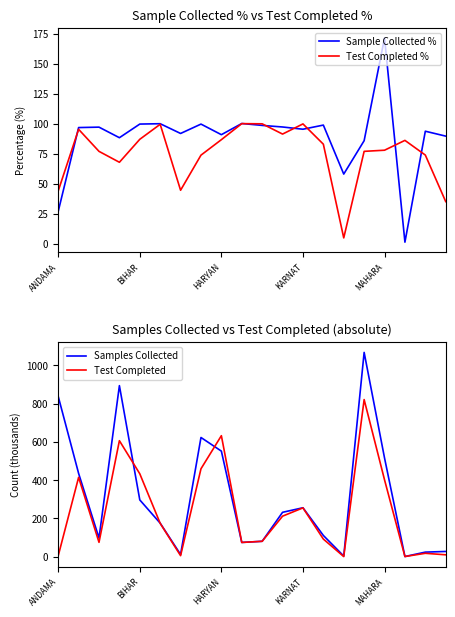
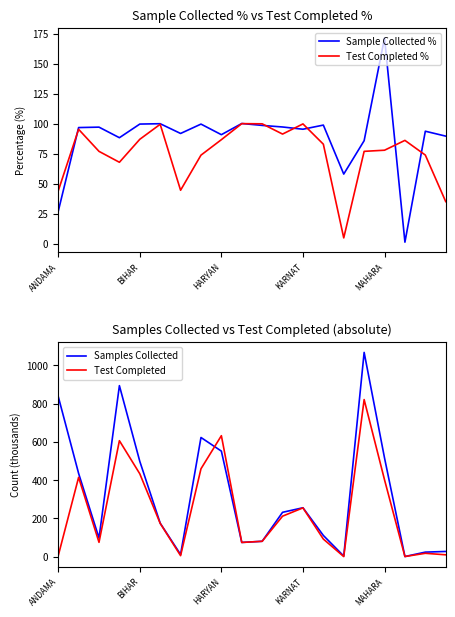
  {
    "Sample Collected % vs Test Completed %": {
      "Sample Collected %": {
        "ANDAMA": 27,
        "BIHAR": 100,
        "HARYAN": 91,
        "KARNAT": 95
      },
      "Test Completed %": {
        "ANDAMA": 44,
        "BIHAR": 87,
        "HARYAN": 87,
        "KARNAT": 100,
        "MAHARA": 78
      }
    },
    "Samples Collected vs Test Completed (absolute)": {
      "Samples Collected": {
        "ANDAMA": 840,
-       "BIHAR": 300,
+       "BIHAR": 500,
        "HARYAN": 550,
        "MAHARA": 520
      },
      "Test Completed": {
        "ANDAMA": 0,
        "BIHAR": 430,
        "HARYAN": 630,
        "MAHARA": 400
      }
    }
  }
